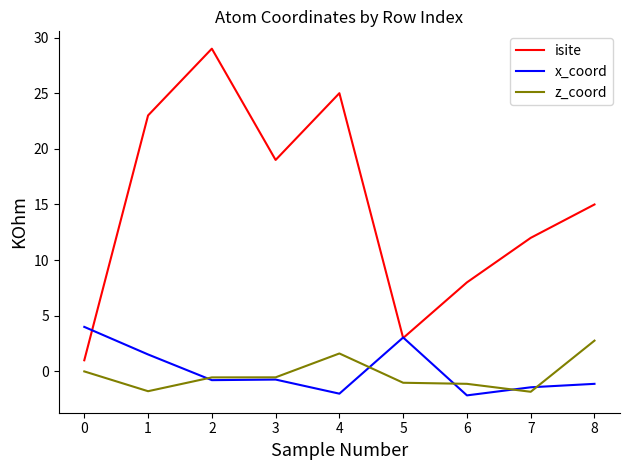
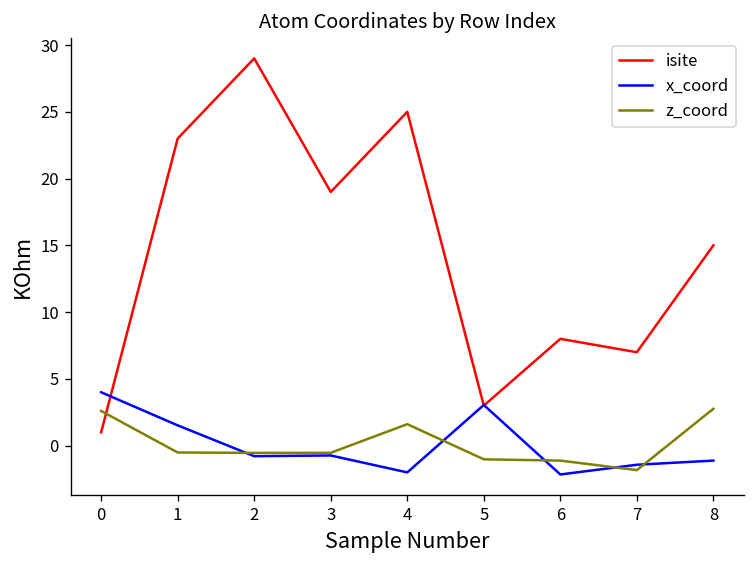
  {
    "isite": {
      "0": 1,
      "1": 23,
      "2": 29,
      "3": 19,
      "4": 25,
      "6": 8,
-     "7": 12,
+     "7": 7,
      "8": 15
    },
    "x_coord": {
      "0": 4.0,
      "1": 1.5,
      "2": -0.8,
      "4": -2.0,
      "6": -2.2,
      "7": -1.4,
      "8": -1.1
    },
    "z_coord": {
-     "0": 0.0,
-     "1": -1.8,
+     "0": 2.6,
+     "1": -0.5,
      "2": -0.5,
      "4": 1.6,
      "5": -1.0,
      "6": -1.1,
      "7": -1.8,
      "8": 2.8
    }
  }
